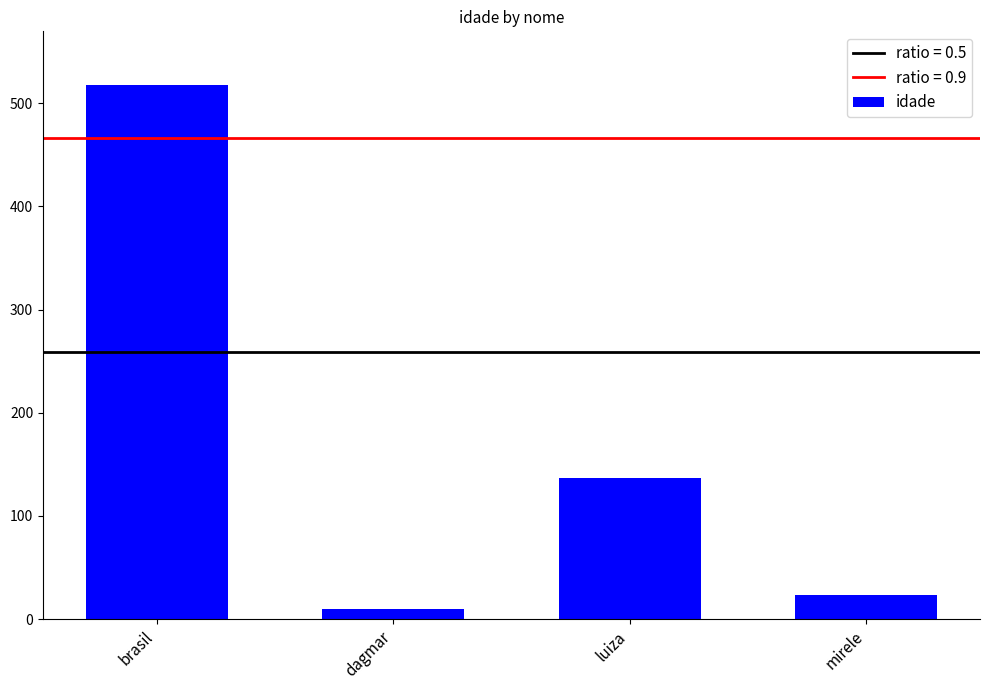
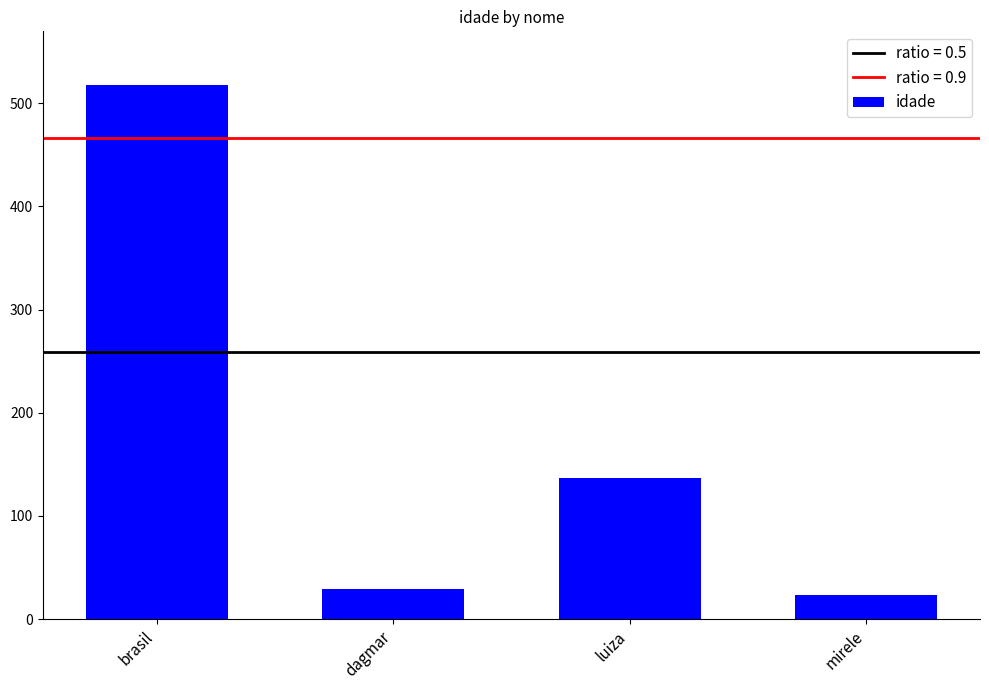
  {
    "brasil": 518,
-   "dagmar": 10,
+   "dagmar": 29,
    "luiza": 137,
    "mirele": 23
  }
